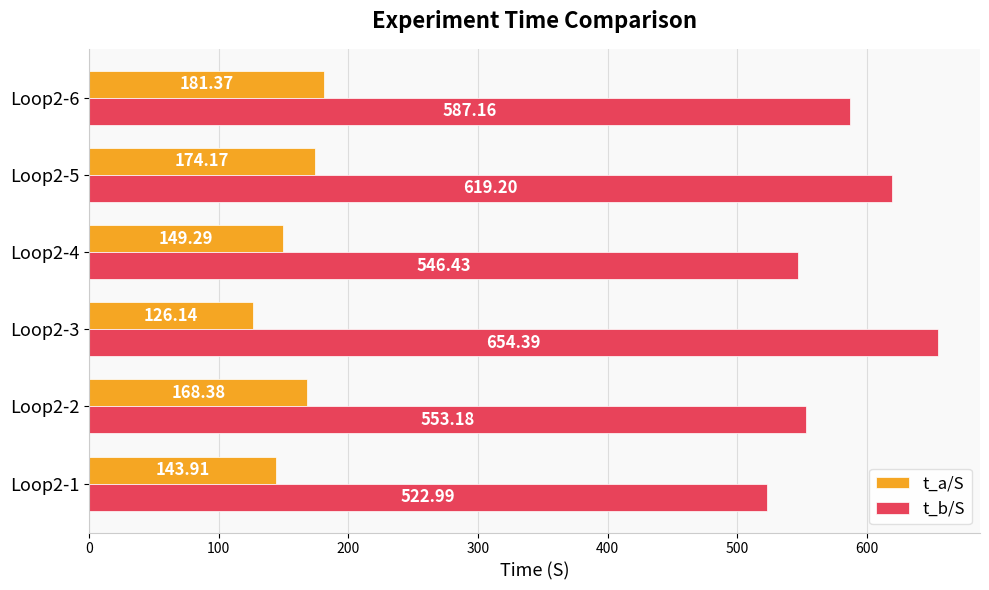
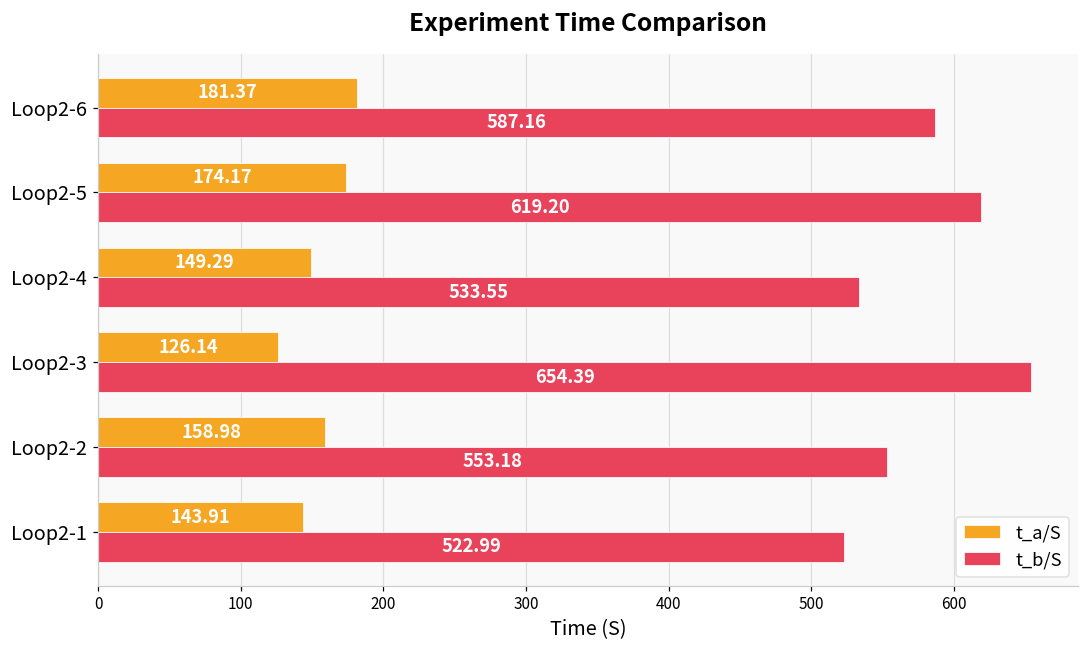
  {
    "t_a/S": {
      "Loop2-6": 181.37,
      "Loop2-5": 174.17,
      "Loop2-4": 149.29,
      "Loop2-3": 126.14,
-     "Loop2-2": 168.38,
+     "Loop2-2": 158.98,
      "Loop2-1": 143.91
    },
    "t_b/S": {
      "Loop2-6": 587.16,
      "Loop2-5": 619.20,
-     "Loop2-4": 546.43,
+     "Loop2-4": 533.55,
      "Loop2-3": 654.39,
      "Loop2-2": 553.18,
      "Loop2-1": 522.99
    }
  }
